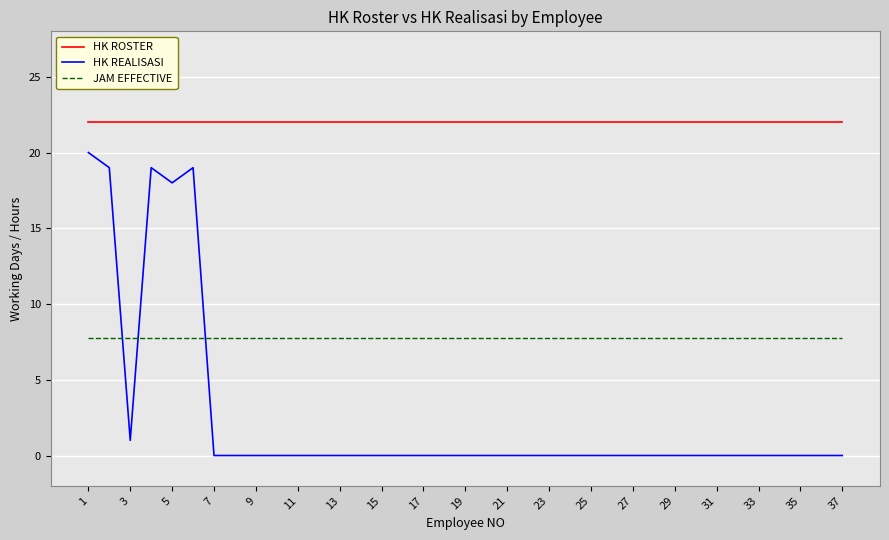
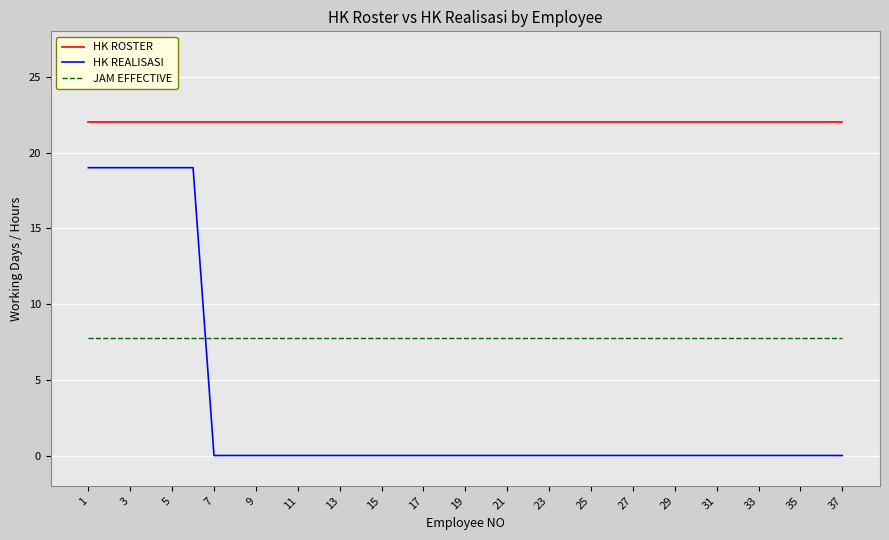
  {
    "HK ROSTER": {
      "1": 22,
      "3": 22,
      "5": 22,
      "7": 22,
      "9": 22,
      "11": 22,
      "13": 22,
      "15": 22,
      "17": 22,
      "19": 22,
      "21": 22,
      "23": 22,
      "25": 22,
      "27": 22,
      "29": 22,
      "31": 22,
      "33": 22,
      "35": 22,
      "37": 22
    },
    "HK REALISASI": {
-     "1": 20,
-     "3": 1,
-     "5": 18,
+     "1": 19,
+     "3": 19,
+     "5": 19,
      "7": 0,
      "9": 0,
      "11": 0,
      "13": 0,
      "15": 0,
      "17": 0,
      "19": 0,
      "21": 0,
      "23": 0,
      "25": 0,
      "27": 0,
      "29": 0,
      "31": 0,
      "33": 0,
      "35": 0,
      "37": 0
    },
    "JAM EFFECTIVE": {
      "1": 7.8,
      "3": 7.8,
      "5": 7.8,
      "7": 7.8,
      "9": 7.8,
      "11": 7.8,
      "13": 7.8,
      "15": 7.8,
      "17": 7.8,
      "19": 7.8,
      "21": 7.8,
      "23": 7.8,
      "25": 7.8,
      "27": 7.8,
      "29": 7.8,
      "31": 7.8,
      "33": 7.8,
      "35": 7.8,
      "37": 7.8
    }
  }
